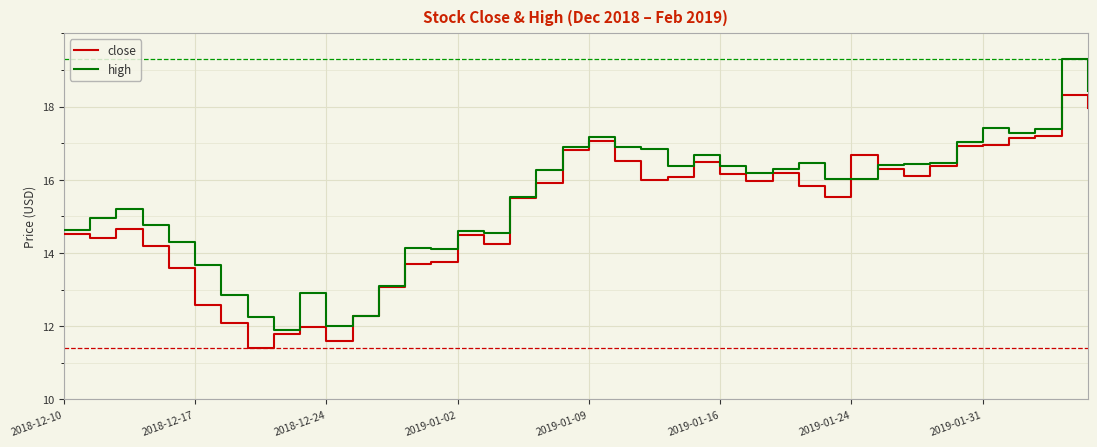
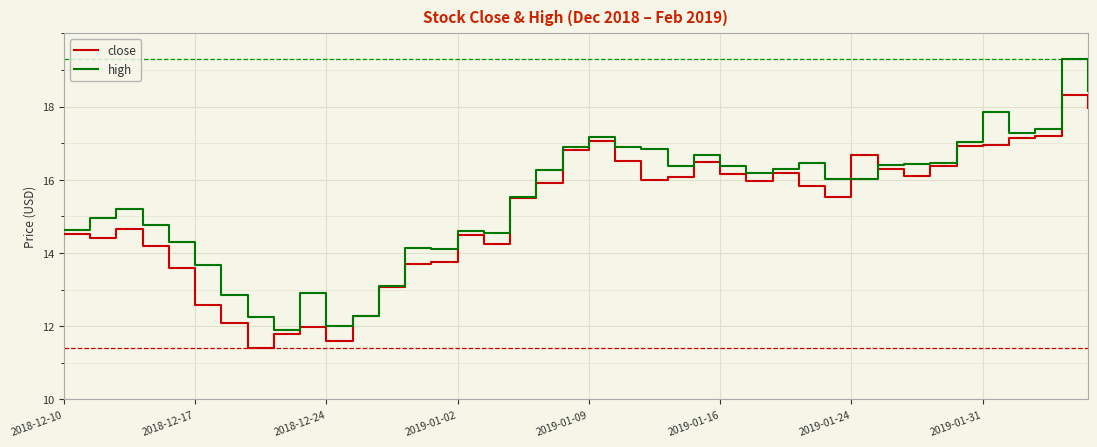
  {
    "close": {
      "2018-12-10": 14.5,
      "2018-12-17": 12.6,
      "2018-12-24": 11.6,
      "2019-01-02": 14.5,
      "2019-01-09": 17.1,
      "2019-01-16": 16.2,
      "2019-01-24": 16.7,
      "2019-01-31": 16.9
    },
    "high": {
      "2018-12-10": 14.6,
      "2018-12-17": 13.7,
      "2018-12-24": 12.0,
      "2019-01-02": 14.6,
      "2019-01-09": 17.2,
      "2019-01-16": 16.4,
      "2019-01-24": 16.0,
-     "2019-01-31": 17.4
+     "2019-01-31": 17.9
    }
  }
